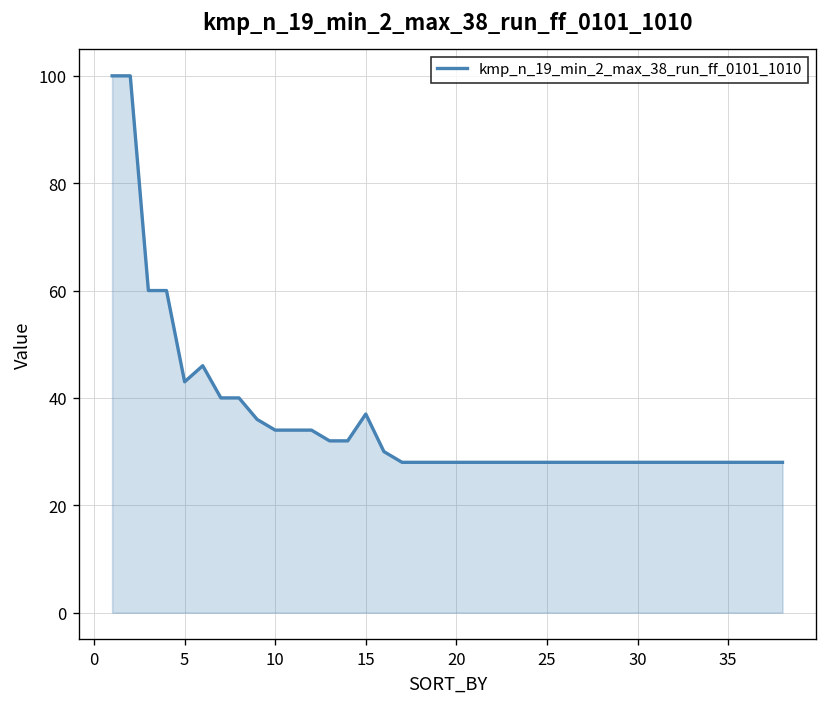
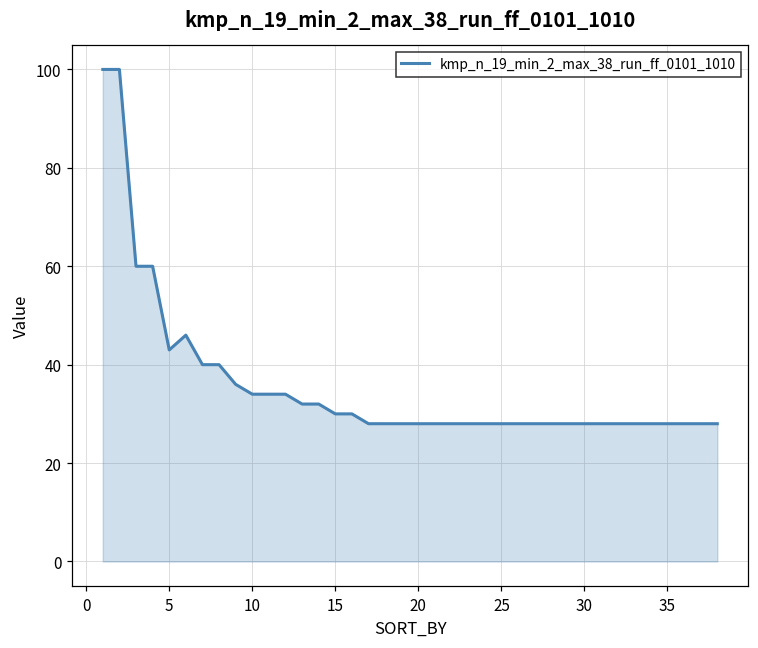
  {
    "5": 43,
    "10": 34,
-   "15": 37,
+   "15": 30,
    "20": 28,
    "25": 28,
    "30": 28,
    "35": 28
  }
